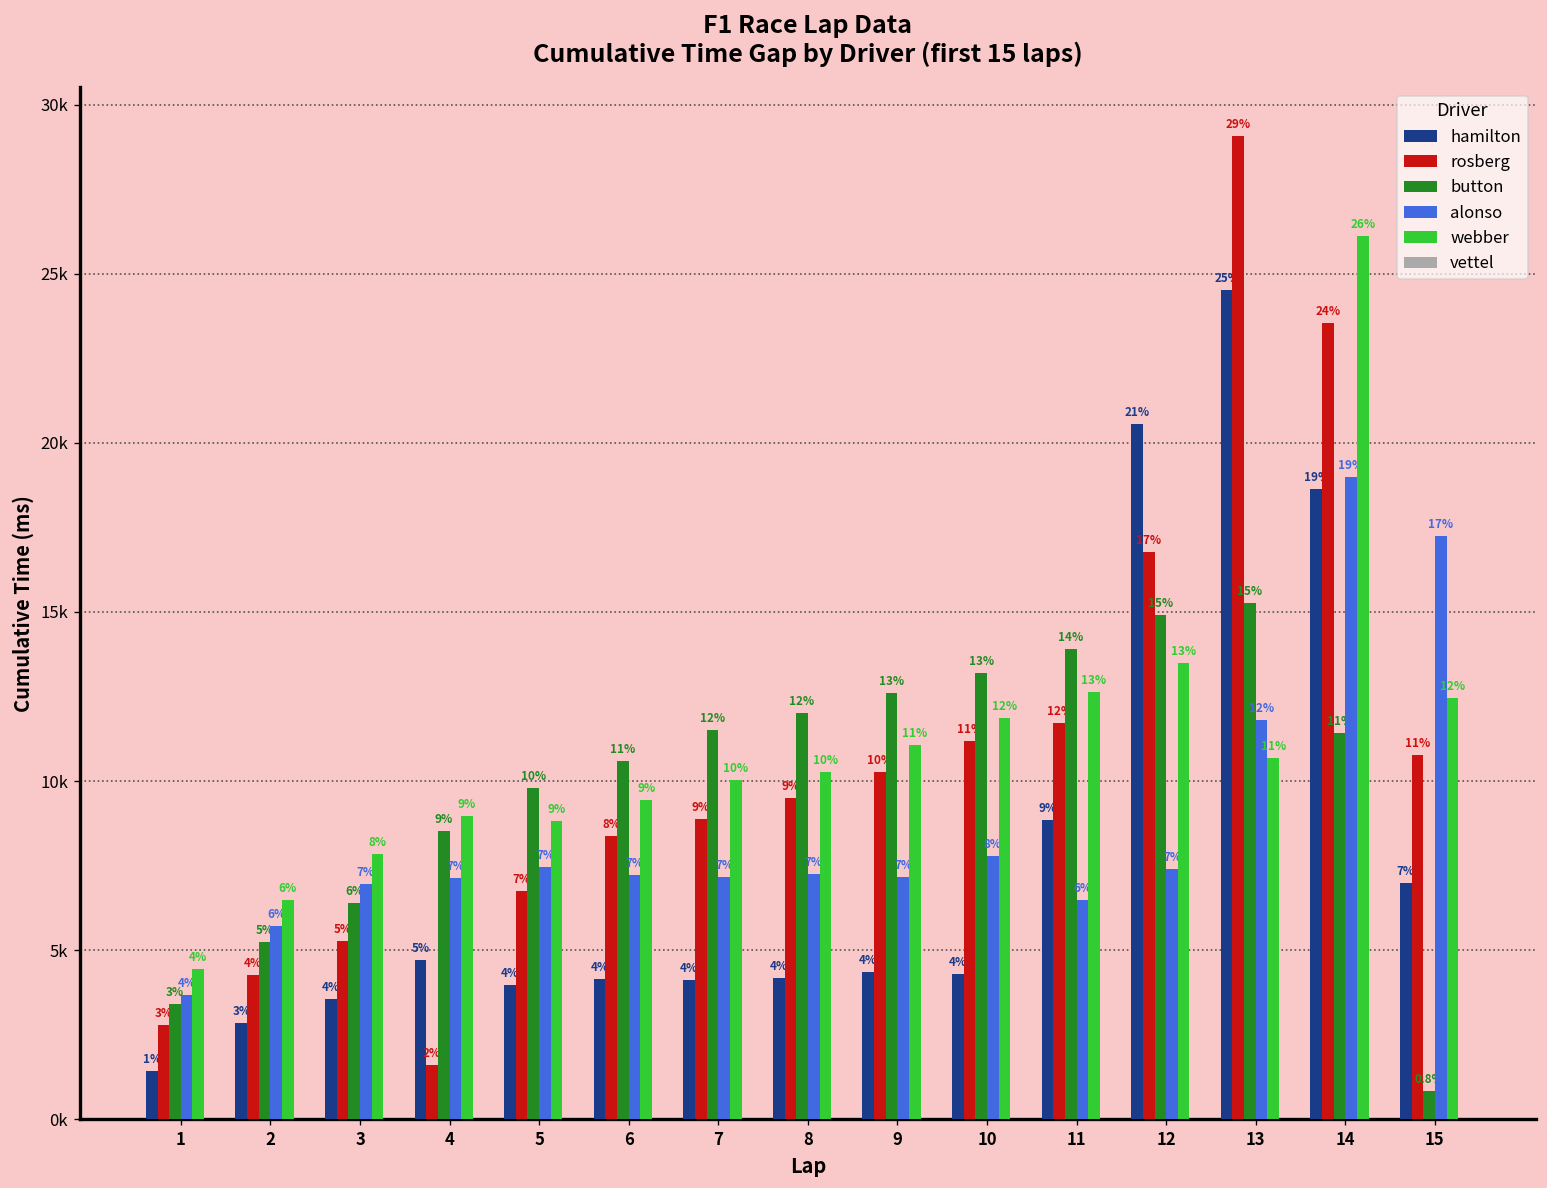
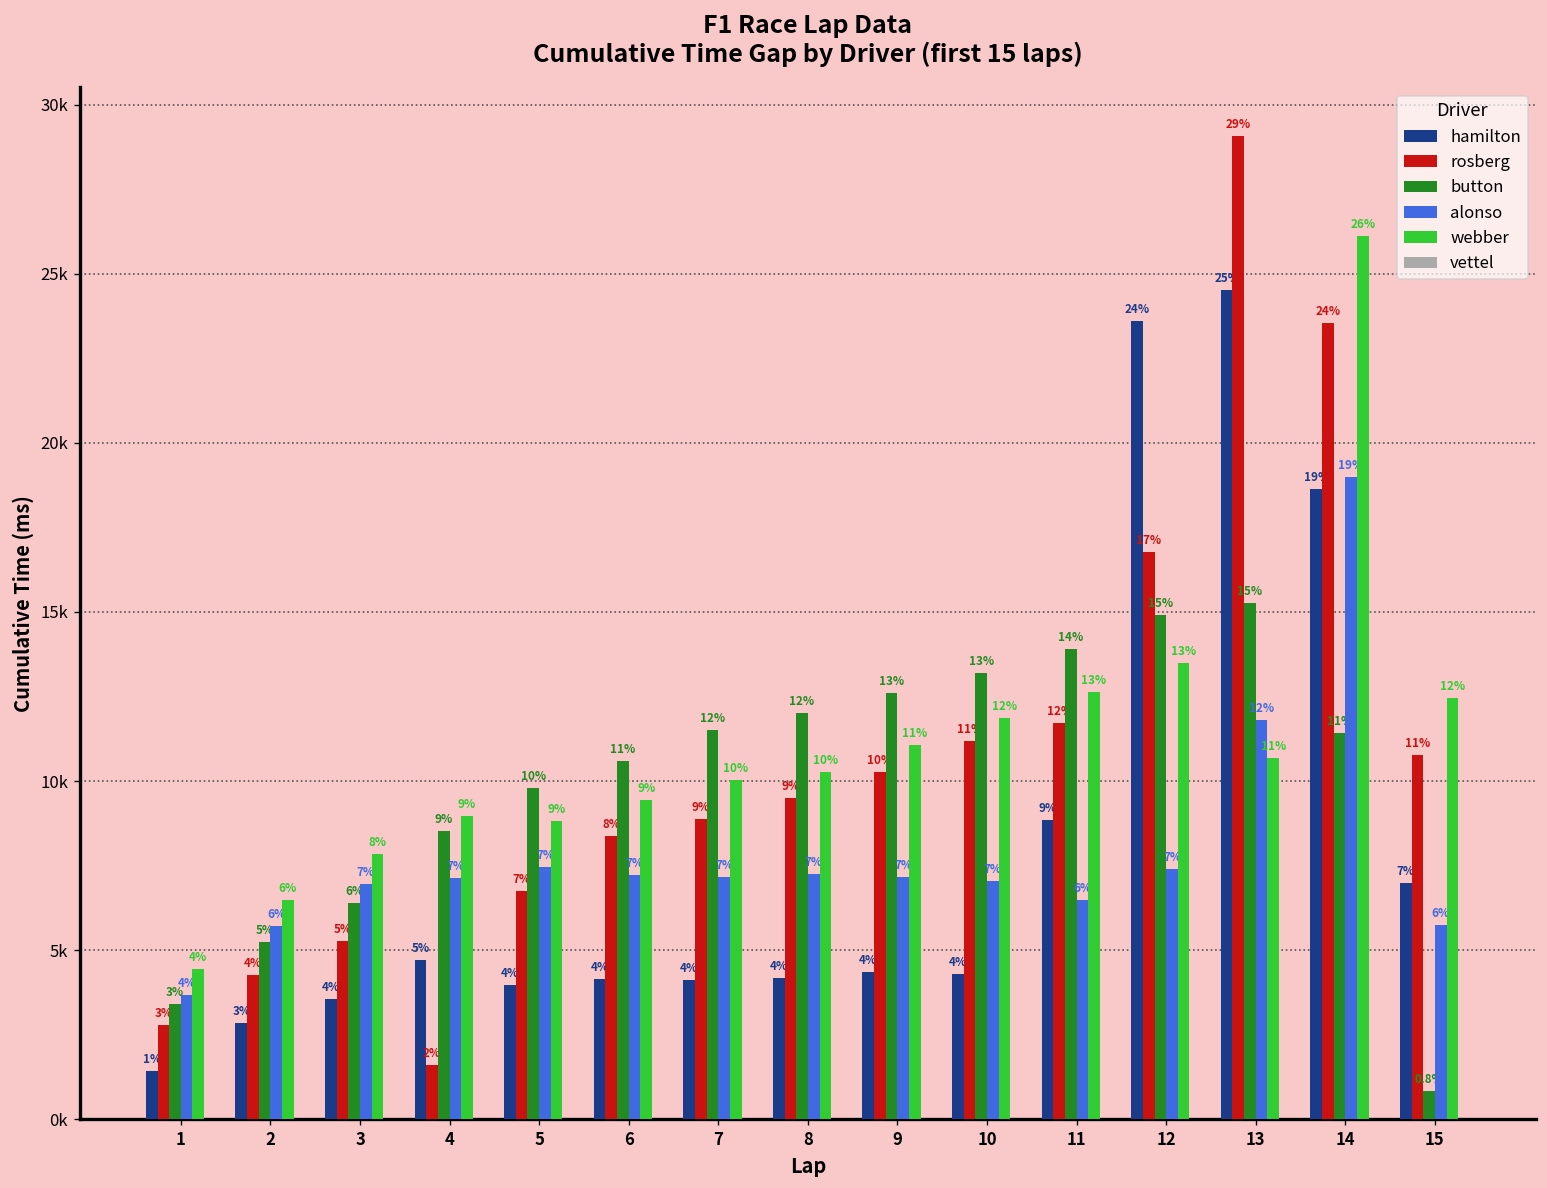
  {
    "hamilton": {
      "1": "1%",
      "2": "3%",
      "3": "4%",
      "4": "5%",
      "5": "4%",
      "6": "4%",
      "7": "4%",
      "8": "4%",
      "9": "4%",
      "10": "4%",
      "11": "9%",
-     "12": "21%",
+     "12": "24%",
      "13": "25%",
      "14": "19%",
      "15": "7%"
    },
    "rosberg": {
      "2": "4%",
      "3": "5%",
      "4": "2%",
      "5": "7%",
      "6": "8%",
      "7": "9%",
      "8": "9%",
      "9": "10%",
      "10": "11%",
      "11": "12%",
      "12": "17%",
      "13": "29%",
      "14": "24%",
      "15": "11%"
    },
    "button": {
      "1": "3%",
      "2": "5%",
      "3": "6%",
      "4": "9%",
      "5": "10%",
      "6": "11%",
      "7": "12%",
      "8": "12%",
      "9": "13%",
      "10": "13%",
      "11": "14%",
      "12": "15%",
      "13": "15%",
      "14": "11%",
      "15": "0.8%"
    },
    "alonso": {
      "1": "4%",
      "2": "6%",
      "3": "7%",
      "4": "7%",
      "5": "7%",
      "6": "7%",
      "7": "7%",
      "8": "7%",
      "9": "7%",
-     "10": "8%",
+     "10": "7%",
      "11": "6%",
      "12": "7%",
      "13": "12%",
      "14": "19%",
-     "15": "17%"
+     "15": "6%"
    },
    "webber": {
      "1": "4%",
      "2": "6%",
      "3": "8%",
      "4": "9%",
      "5": "9%",
      "6": "9%",
      "7": "10%",
      "8": "10%",
      "9": "11%",
      "10": "12%",
      "11": "13%",
      "12": "13%",
      "13": "11%",
      "14": "26%",
      "15": "12%"
    },
    "vettel": {
      "1": "0",
      "3": "0",
      "4": "0",
      "5": "0",
      "6": "0",
      "7": "0",
      "8": "0",
      "9": "0",
      "10": "0",
      "11": "0",
      "12": "0",
      "13": "0",
      "14": "0",
      "15": "0"
    }
  }
